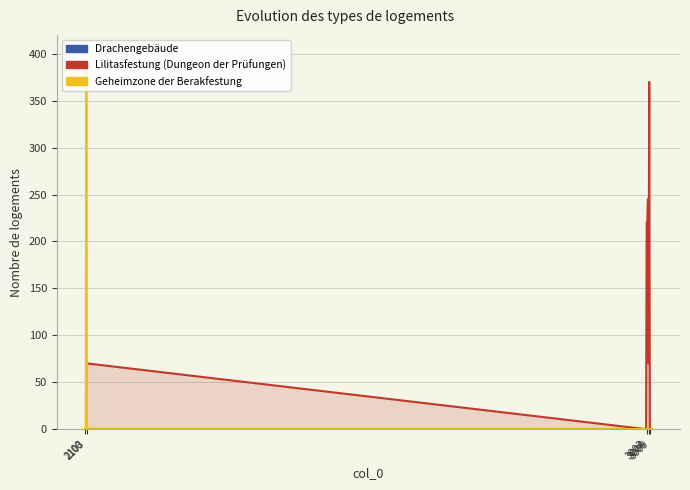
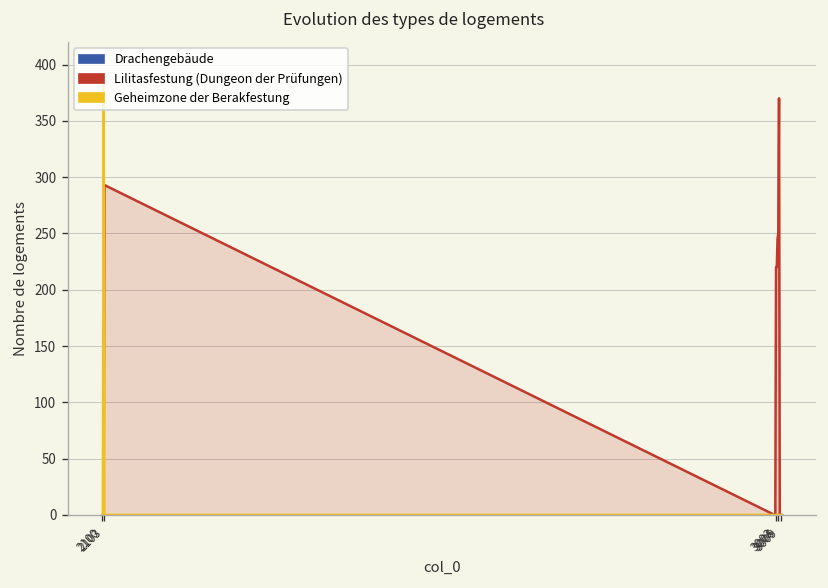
  {
    "Lilitasfestung (Dungeon der Prüfungen)": {
-     "2103": 70,
+     "2103": 290,
      "3003": 220,
-     "3006": 70
+     "3006": 250
    }
  }
